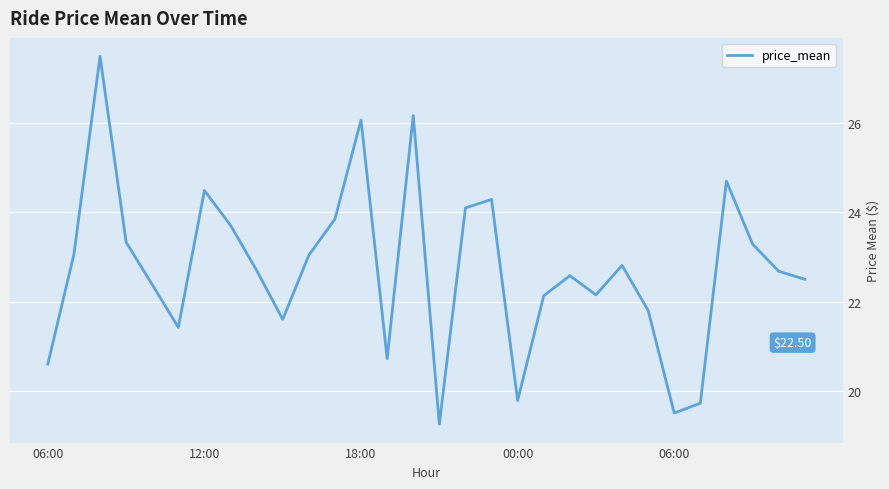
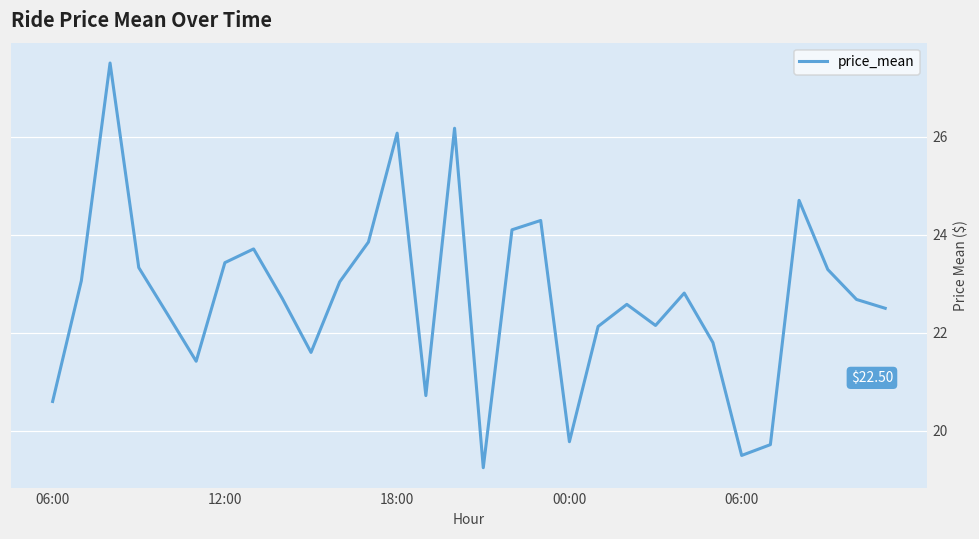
  {
-   "12:00": 24.5,
+   "12:00": 23.4,
    "18:00": 26.1,
    "00:00": 19.8
  }
